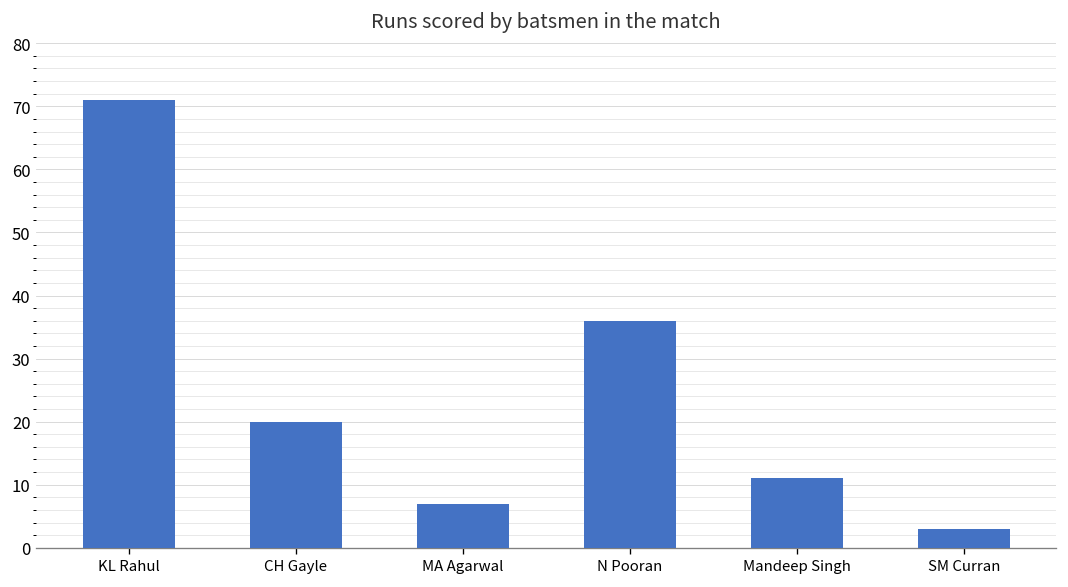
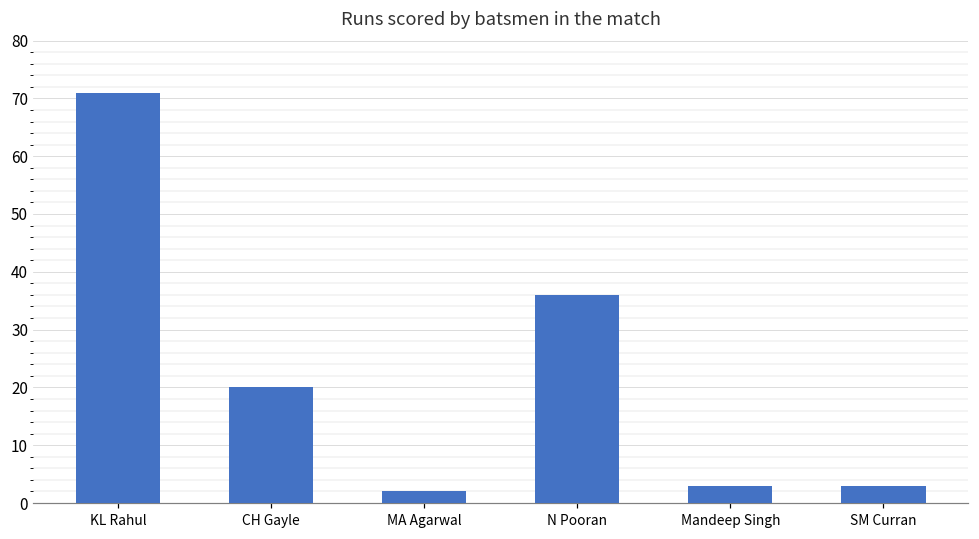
  {
    "KL Rahul": 71,
    "CH Gayle": 20,
-   "MA Agarwal": 7,
+   "MA Agarwal": 2,
    "N Pooran": 36,
-   "Mandeep Singh": 11,
+   "Mandeep Singh": 3,
    "SM Curran": 3
  }
